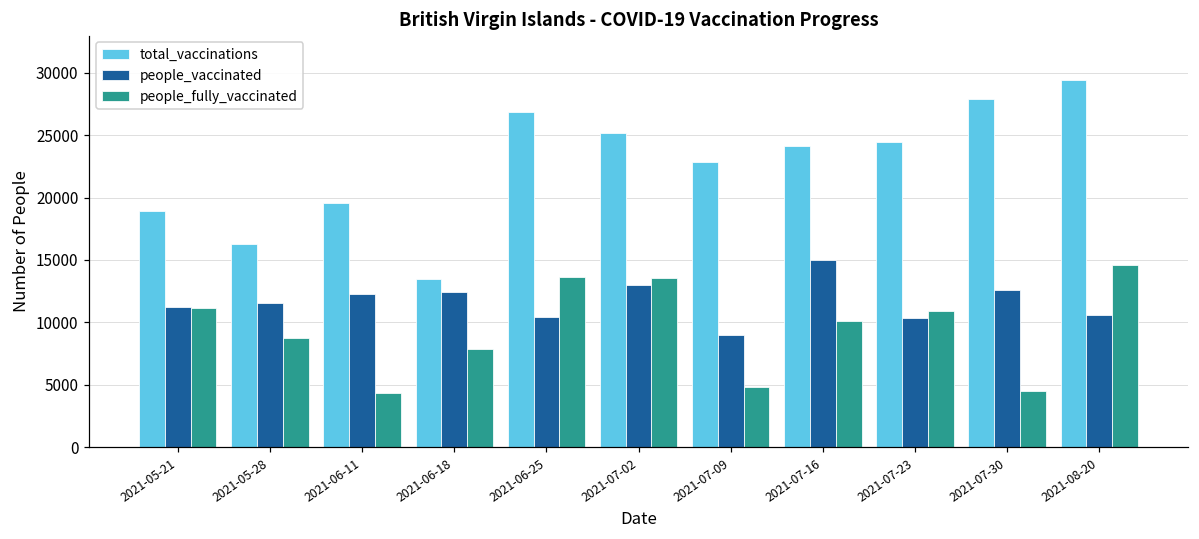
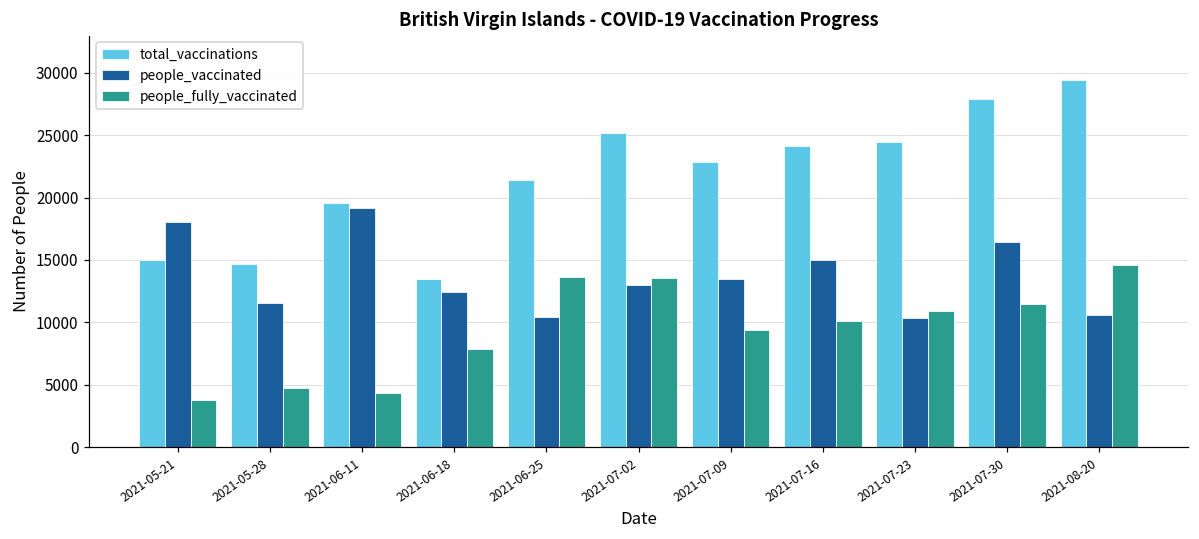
  {
    "total_vaccinations": {
-     "2021-05-21": 19000,
-     "2021-05-28": 16300,
+     "2021-05-21": 15000,
+     "2021-05-28": 14600,
      "2021-06-11": 19500,
      "2021-06-18": 13500,
-     "2021-06-25": 26800,
+     "2021-06-25": 21400,
      "2021-07-02": 25100,
      "2021-07-09": 22800,
      "2021-07-16": 24100,
      "2021-07-23": 24400,
      "2021-07-30": 27900,
      "2021-08-20": 29400
    },
    "people_vaccinated": {
-     "2021-05-21": 11300,
+     "2021-05-21": 18000,
      "2021-05-28": 11600,
-     "2021-06-11": 12200,
+     "2021-06-11": 19200,
      "2021-06-18": 12400,
      "2021-06-25": 10500,
      "2021-07-02": 13000,
-     "2021-07-09": 9000,
+     "2021-07-09": 13400,
      "2021-07-16": 15000,
      "2021-07-23": 10300,
-     "2021-07-30": 12600,
+     "2021-07-30": 16400,
      "2021-08-20": 10600
    },
    "people_fully_vaccinated": {
-     "2021-05-21": 11200,
-     "2021-05-28": 8800,
+     "2021-05-21": 3800,
+     "2021-05-28": 4700,
      "2021-06-11": 4400,
      "2021-06-18": 7900,
      "2021-06-25": 13700,
      "2021-07-02": 13600,
-     "2021-07-09": 4800,
+     "2021-07-09": 9400,
      "2021-07-16": 10100,
      "2021-07-23": 10900,
-     "2021-07-30": 4500,
+     "2021-07-30": 11400,
      "2021-08-20": 14600
    }
  }
